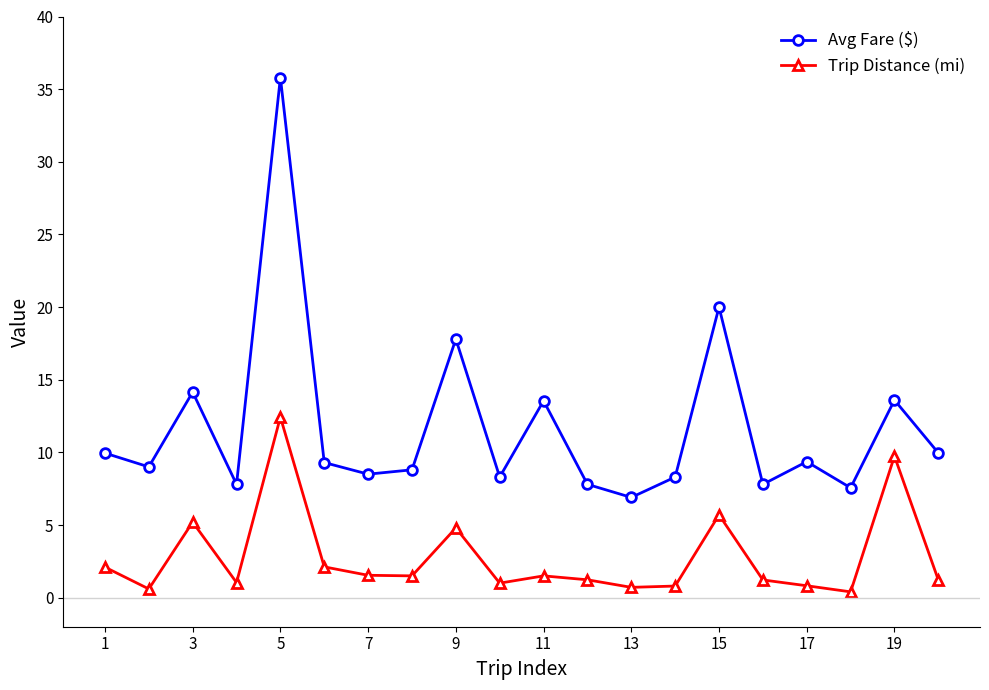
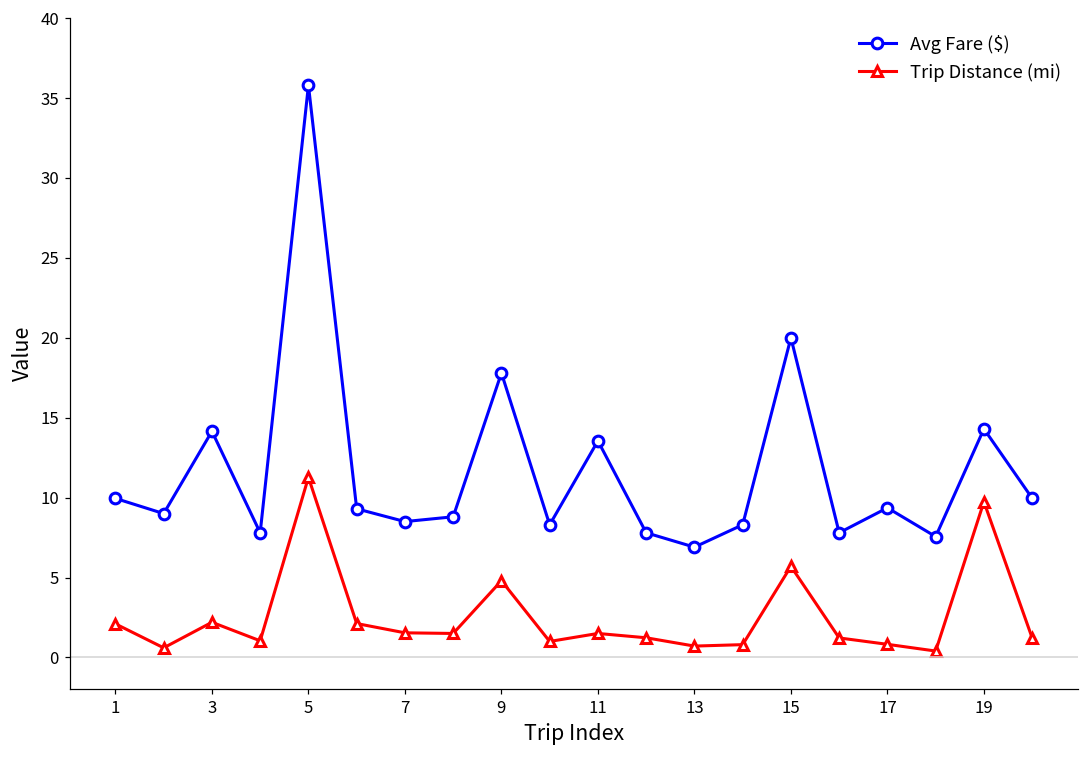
  {
    "Avg Fare ($)": {
      "1": 10.0,
      "3": 14.2,
      "5": 35.8,
      "7": 8.5,
      "9": 17.8,
      "11": 13.6,
      "13": 6.9,
      "15": 20.0,
      "17": 9.4,
-     "19": 13.6
+     "19": 14.3
    },
    "Trip Distance (mi)": {
      "1": 2.1,
-     "3": 5.2,
-     "5": 12.4,
+     "3": 2.2,
+     "5": 11.3,
      "7": 1.5,
      "9": 4.8,
      "11": 1.5,
      "13": 0.7,
      "15": 5.7,
      "17": 0.8,
      "19": 9.7
    }
  }
